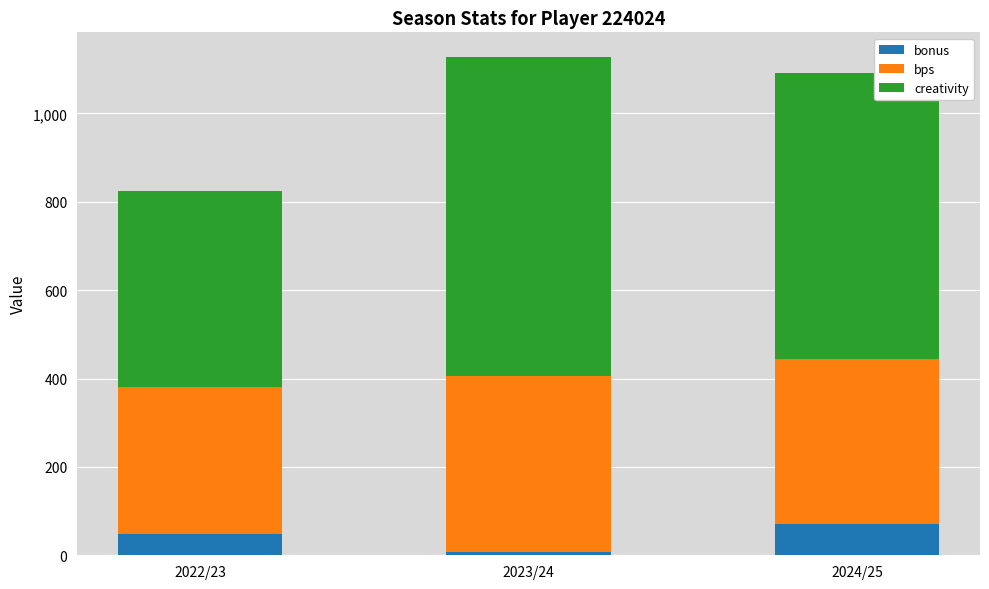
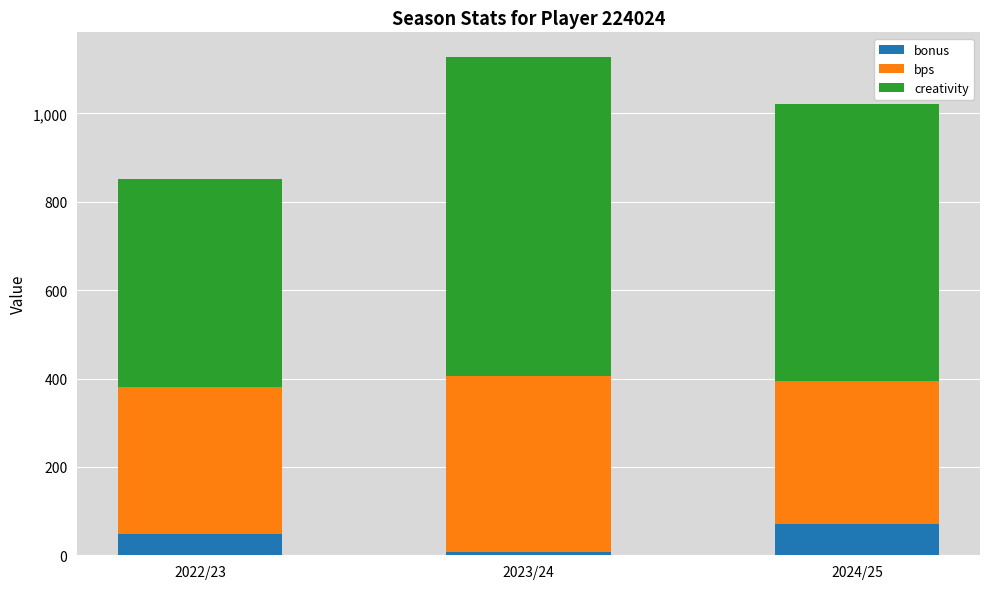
  {
    "bonus": {
      "2022/23": 50,
      "2023/24": 10,
      "2024/25": 70
    },
    "bps": {
      "2022/23": 330,
      "2023/24": 400,
-     "2024/25": 380
+     "2024/25": 320
    },
    "creativity": {
-     "2022/23": 440,
+     "2022/23": 470,
      "2023/24": 720,
-     "2024/25": 650
+     "2024/25": 630
    }
  }
